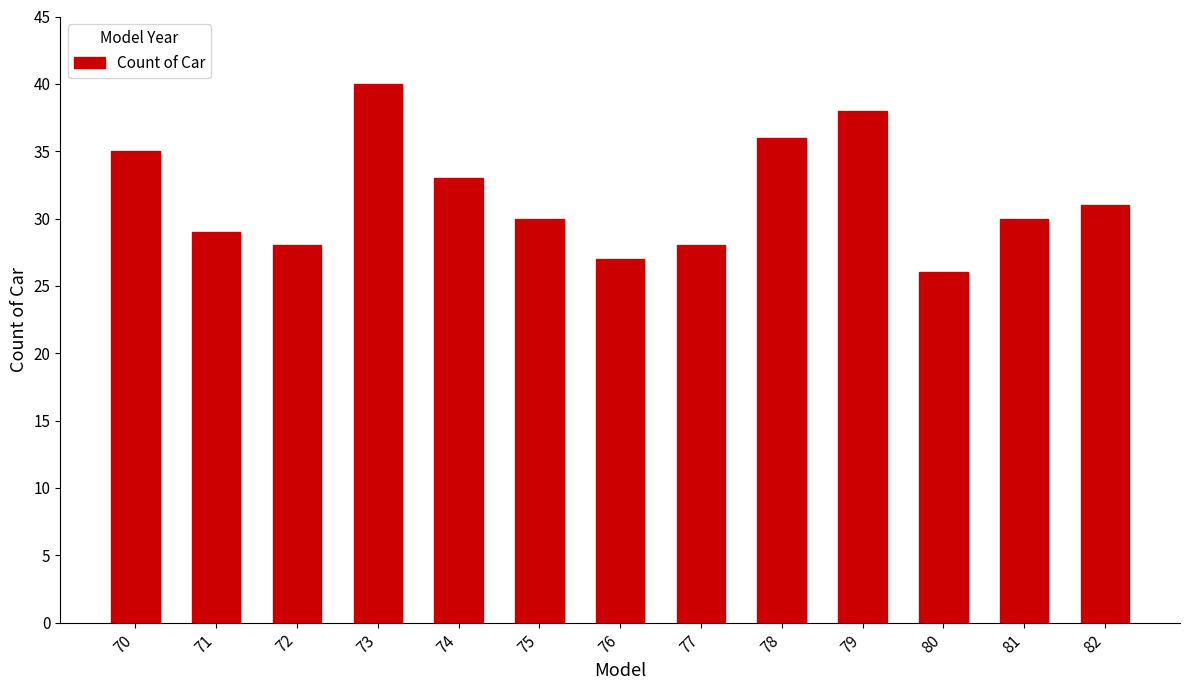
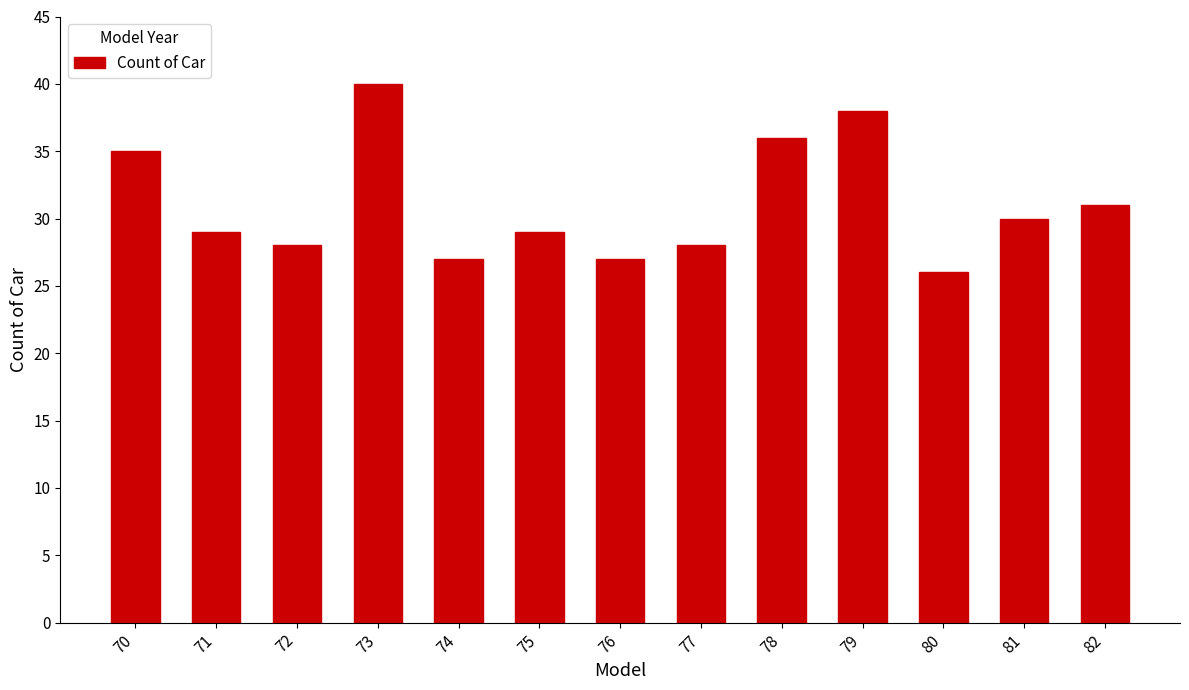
  {
    "70": 35,
    "71": 29,
    "72": 28,
    "73": 40,
-   "74": 33,
-   "75": 30,
+   "74": 27,
+   "75": 29,
    "76": 27,
    "77": 28,
    "78": 36,
    "79": 38,
    "80": 26,
    "81": 30,
    "82": 31
  }
